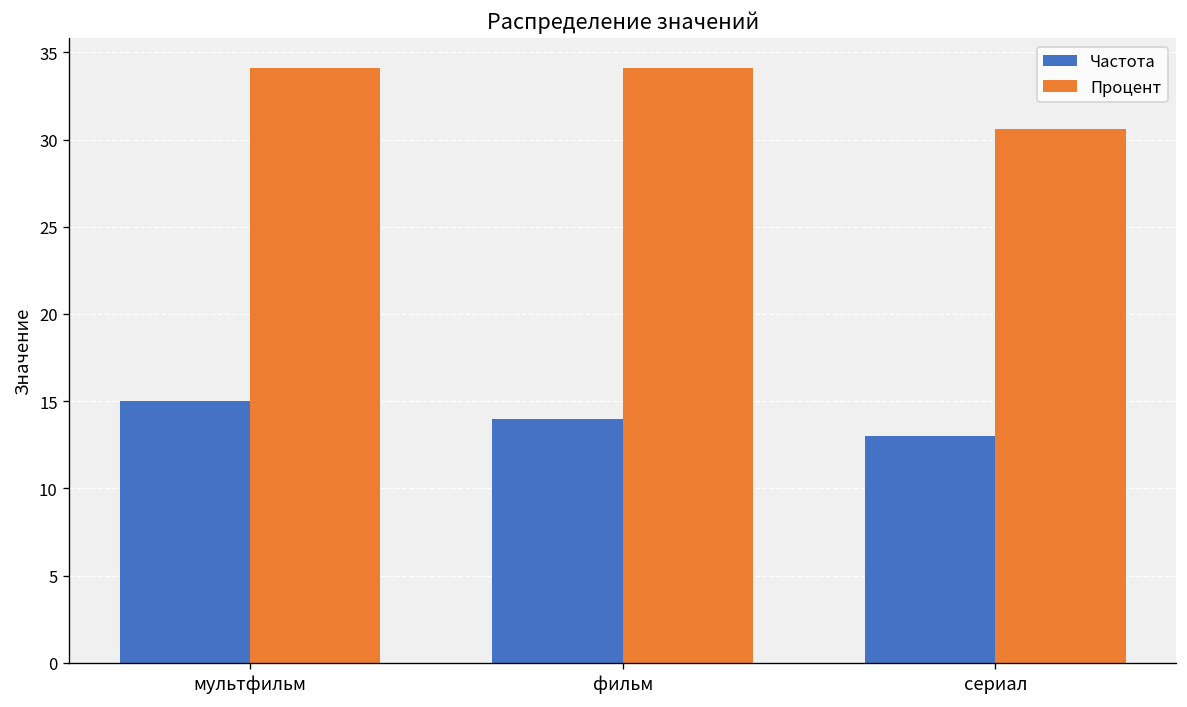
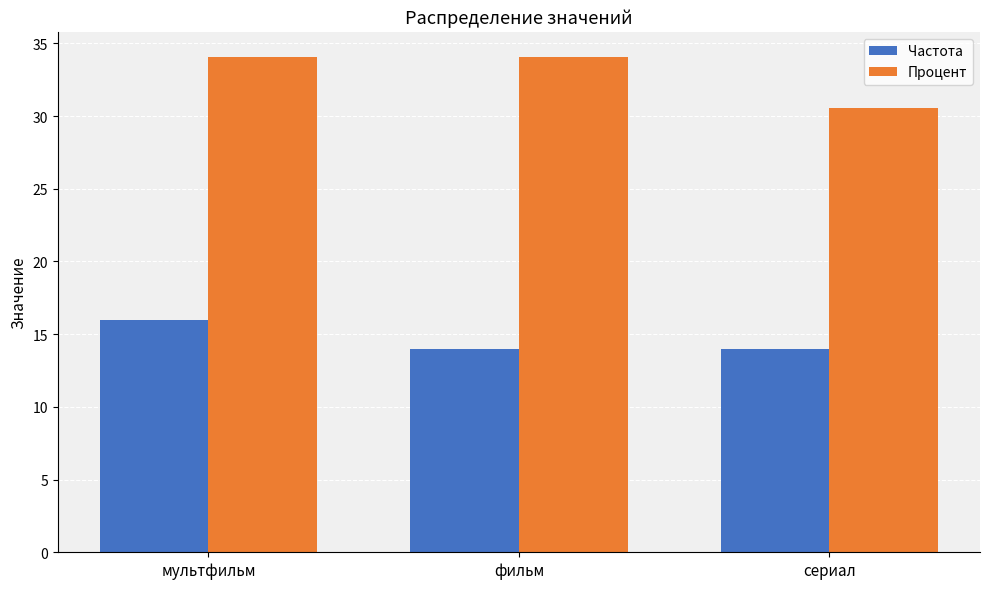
  {
    "Частота": {
-     "мультфильм": 15,
+     "мультфильм": 16,
      "фильм": 14,
-     "сериал": 13
+     "сериал": 14
    },
    "Процент": {
      "мультфильм": 34,
      "фильм": 34,
      "сериал": 30.6
    }
  }
